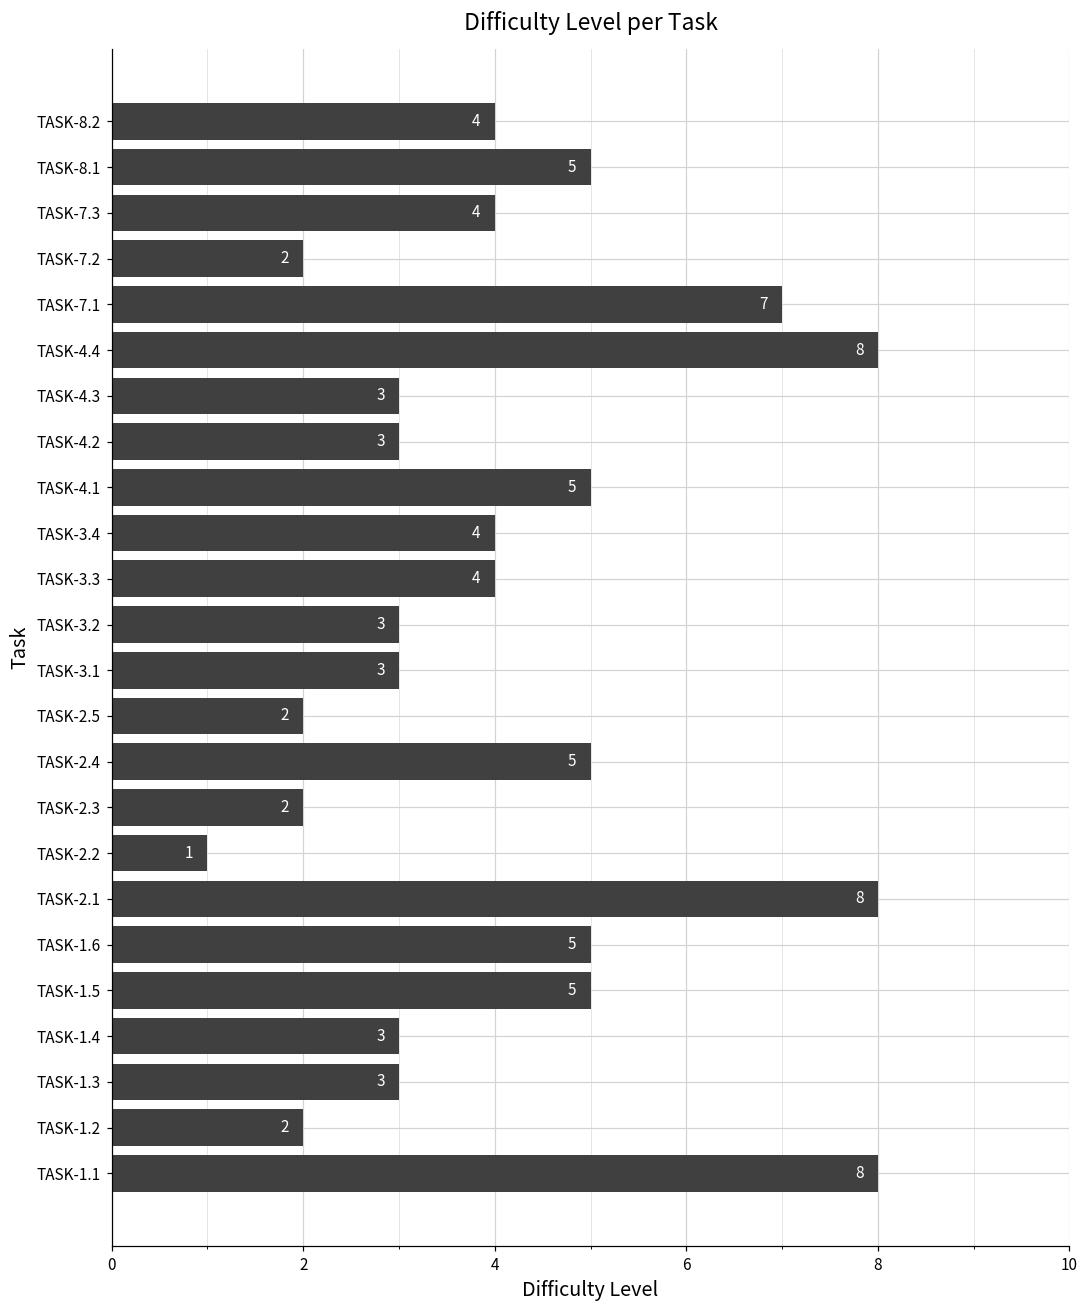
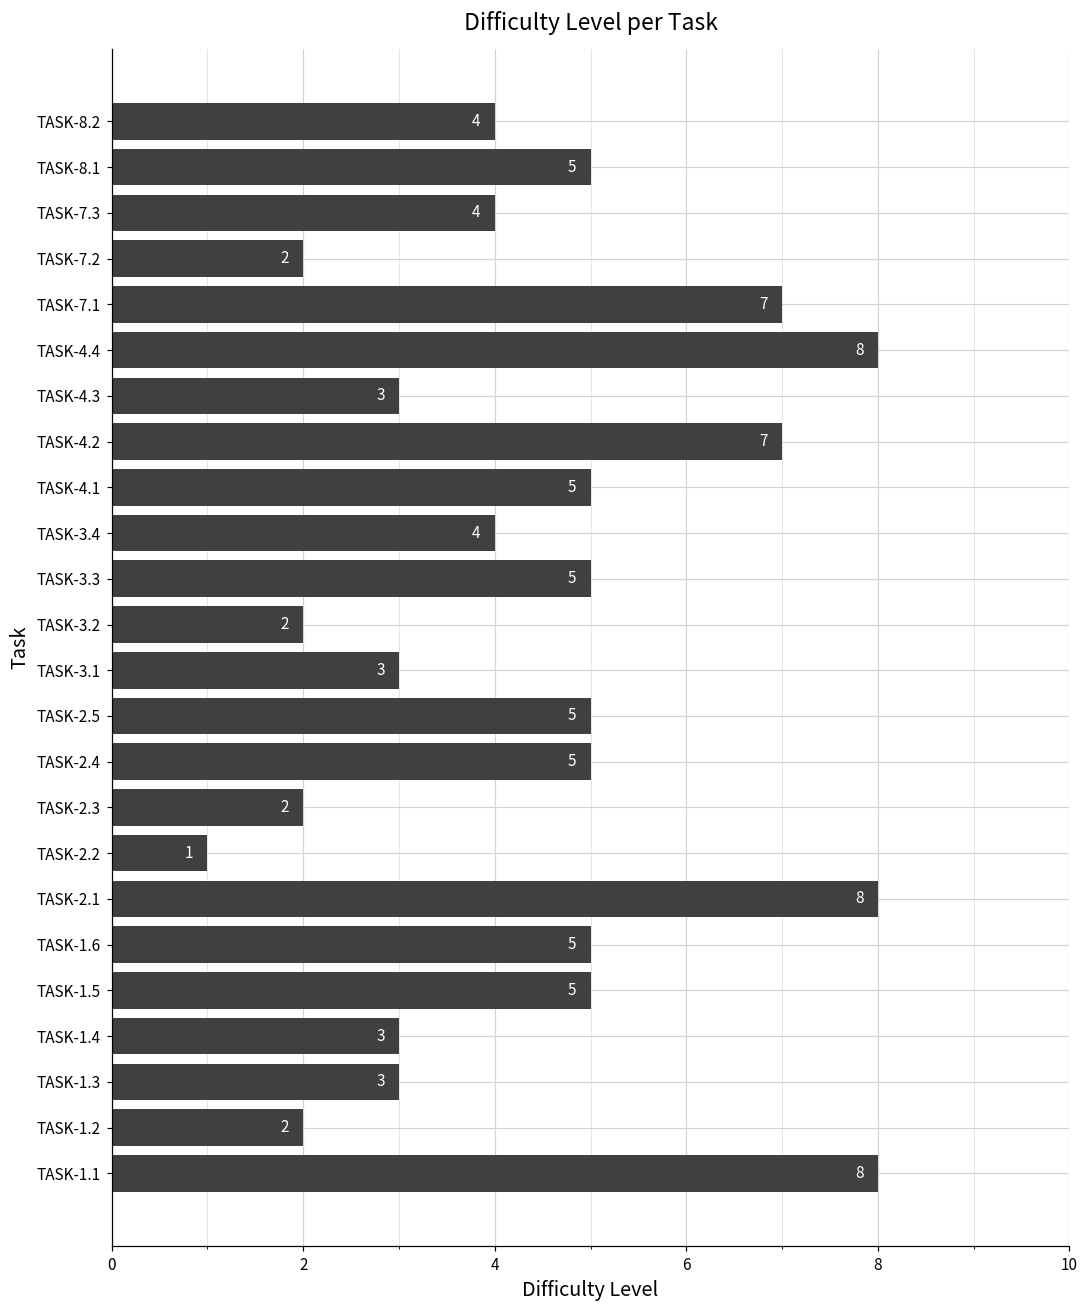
  {
    "TASK-8.2": 4,
    "TASK-8.1": 5,
    "TASK-7.3": 4,
    "TASK-7.2": 2,
    "TASK-7.1": 7,
    "TASK-4.4": 8,
    "TASK-4.3": 3,
-   "TASK-4.2": 3,
+   "TASK-4.2": 7,
    "TASK-4.1": 5,
    "TASK-3.4": 4,
-   "TASK-3.3": 4,
-   "TASK-3.2": 3,
+   "TASK-3.3": 5,
+   "TASK-3.2": 2,
    "TASK-3.1": 3,
-   "TASK-2.5": 2,
+   "TASK-2.5": 5,
    "TASK-2.4": 5,
    "TASK-2.3": 2,
    "TASK-2.2": 1,
    "TASK-2.1": 8,
    "TASK-1.6": 5,
    "TASK-1.5": 5,
    "TASK-1.4": 3,
    "TASK-1.3": 3,
    "TASK-1.2": 2,
    "TASK-1.1": 8
  }
